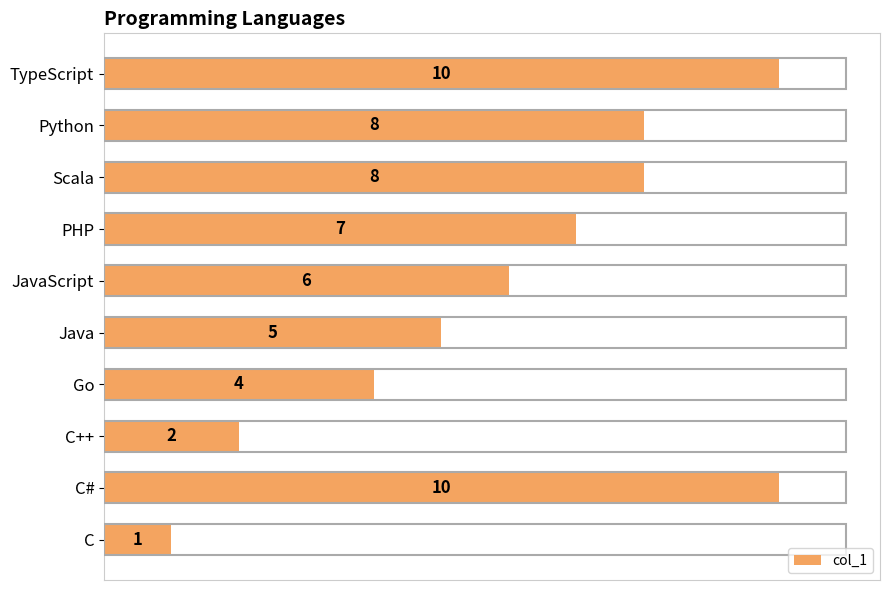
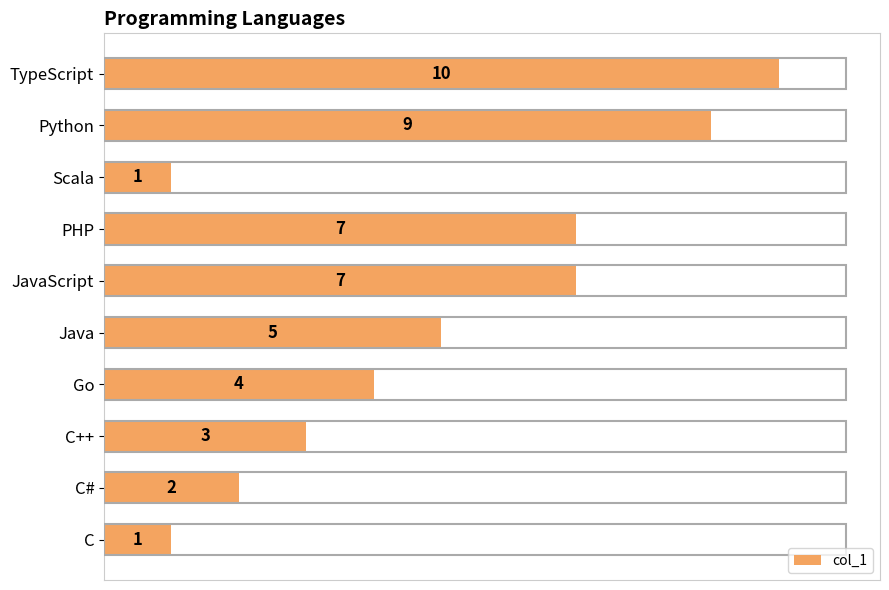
  {
    "TypeScript": 10,
-   "Python": 8,
-   "Scala": 8,
+   "Python": 9,
+   "Scala": 1,
    "PHP": 7,
-   "JavaScript": 6,
+   "JavaScript": 7,
    "Java": 5,
    "Go": 4,
-   "C++": 2,
-   "C#": 10,
+   "C++": 3,
+   "C#": 2,
    "C": 1
  }
